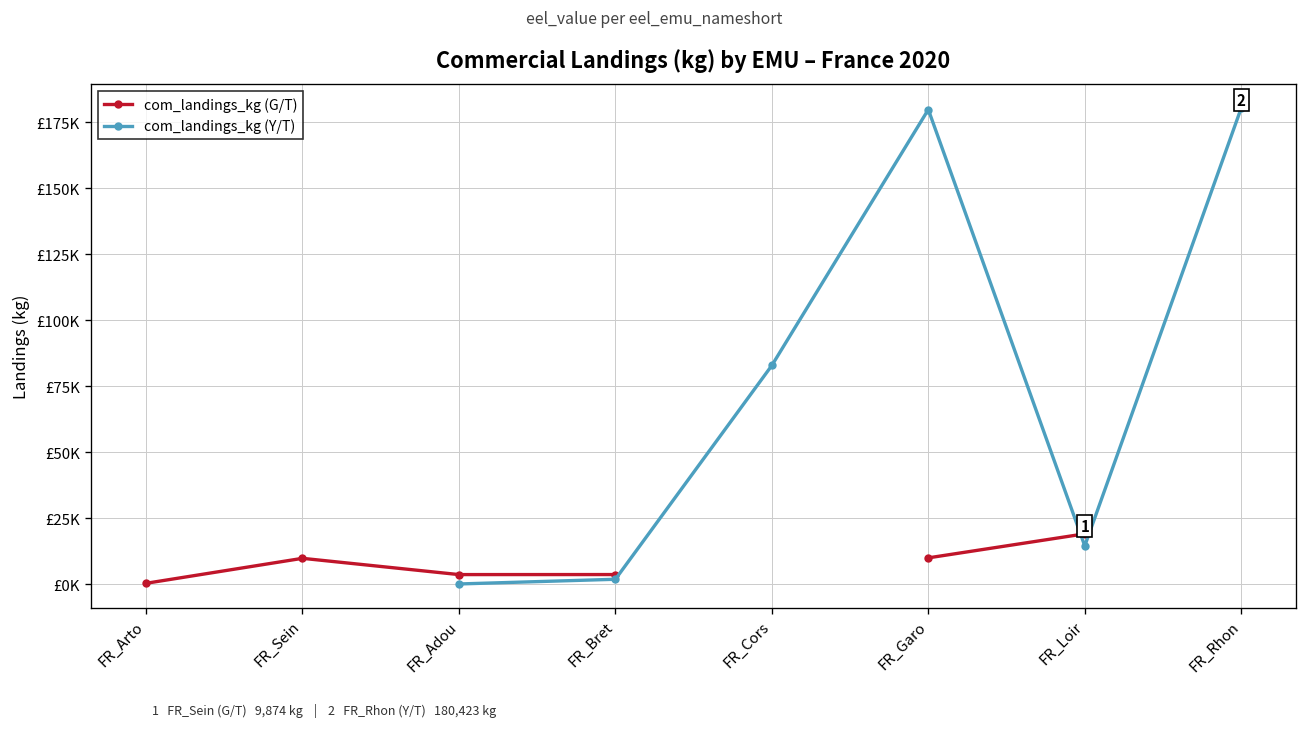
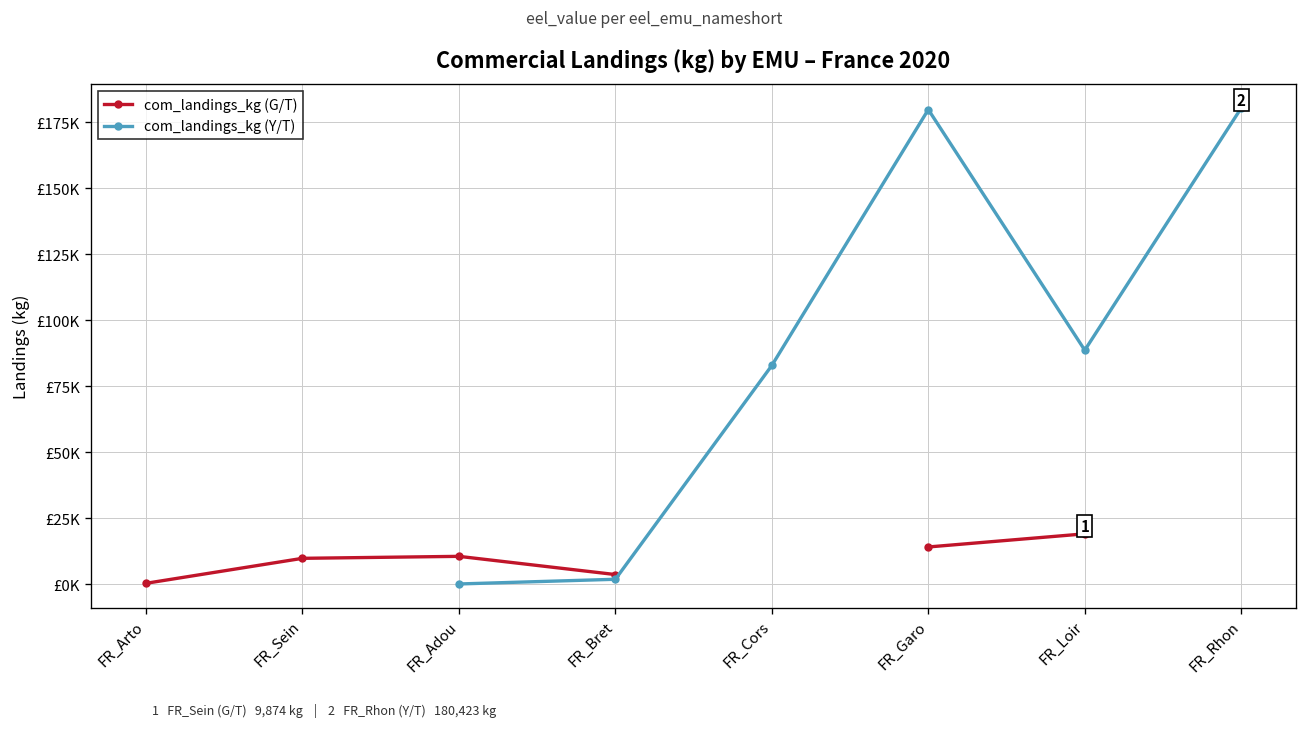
  {
    "com_landings_kg (G/T)": {
      "FR_Arto": "£0",
      "FR_Sein": "£10000",
-     "FR_Adou": "£4000",
+     "FR_Adou": "£11000",
      "FR_Bret": "£4000",
-     "FR_Garo": "£10000"
+     "FR_Garo": "£14000"
    },
    "com_landings_kg (Y/T)": {
      "FR_Adou": "£0",
      "FR_Bret": "£2000",
      "FR_Cors": "£83000",
      "FR_Garo": "£180000",
-     "FR_Loir": "£15000"
+     "FR_Loir": "£89000"
    }
  }
